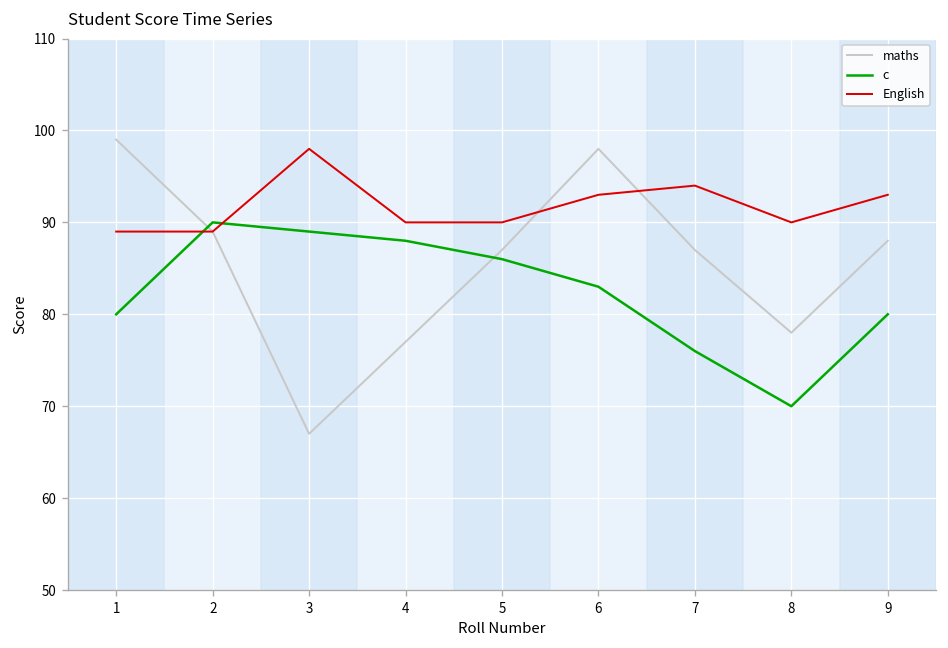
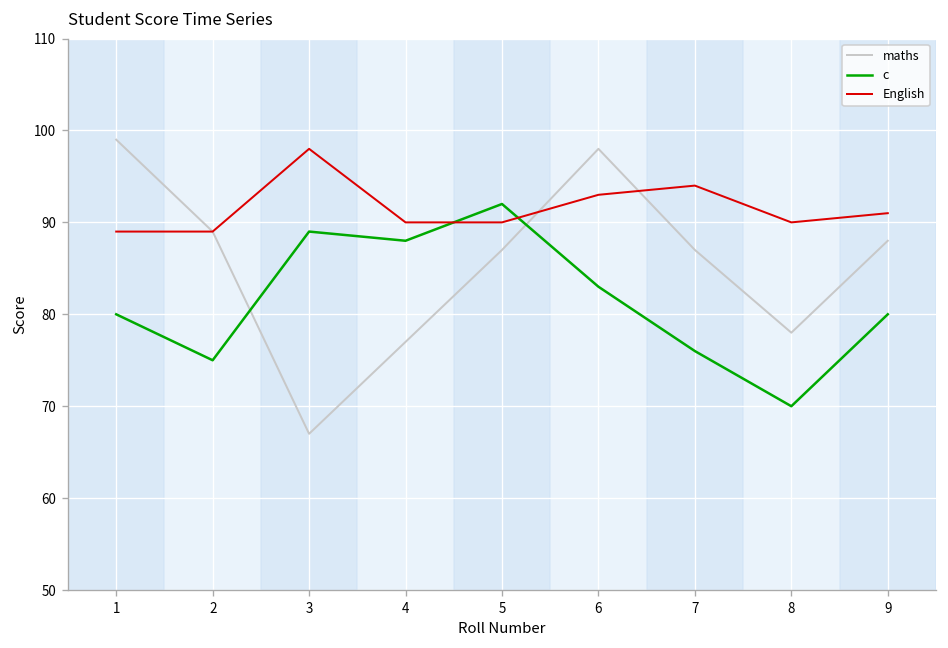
  {
    "maths": {
      "1": 99,
      "3": 67,
      "4": 77,
      "5": 87,
      "6": 98,
      "7": 87,
      "8": 78,
      "9": 88
    },
    "c": {
      "1": 80,
-     "2": 90,
+     "2": 75,
      "3": 89,
      "4": 88,
-     "5": 86,
+     "5": 92,
      "6": 83,
      "7": 76,
      "8": 70,
      "9": 80
    },
    "English": {
      "1": 89,
      "3": 98,
      "4": 90,
      "5": 90,
      "6": 93,
      "7": 94,
      "8": 90,
-     "9": 93
+     "9": 91
    }
  }
